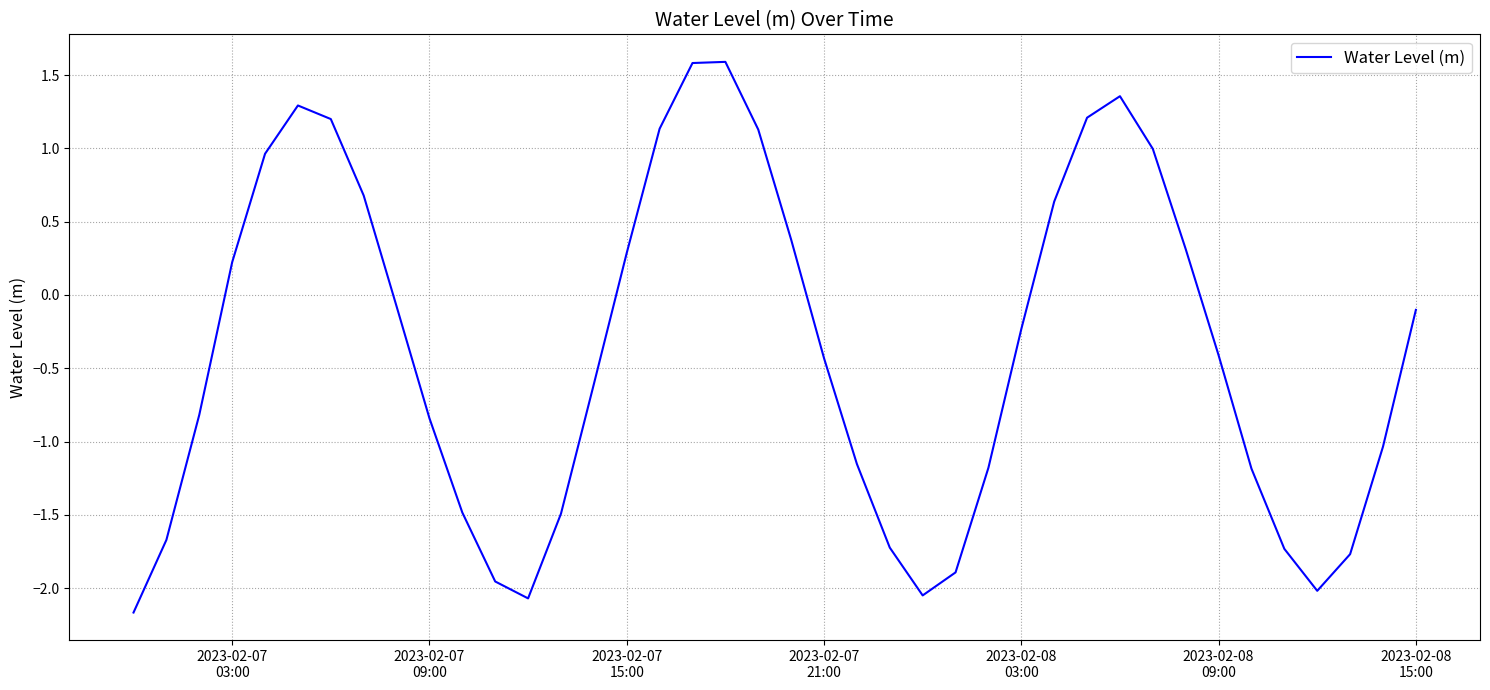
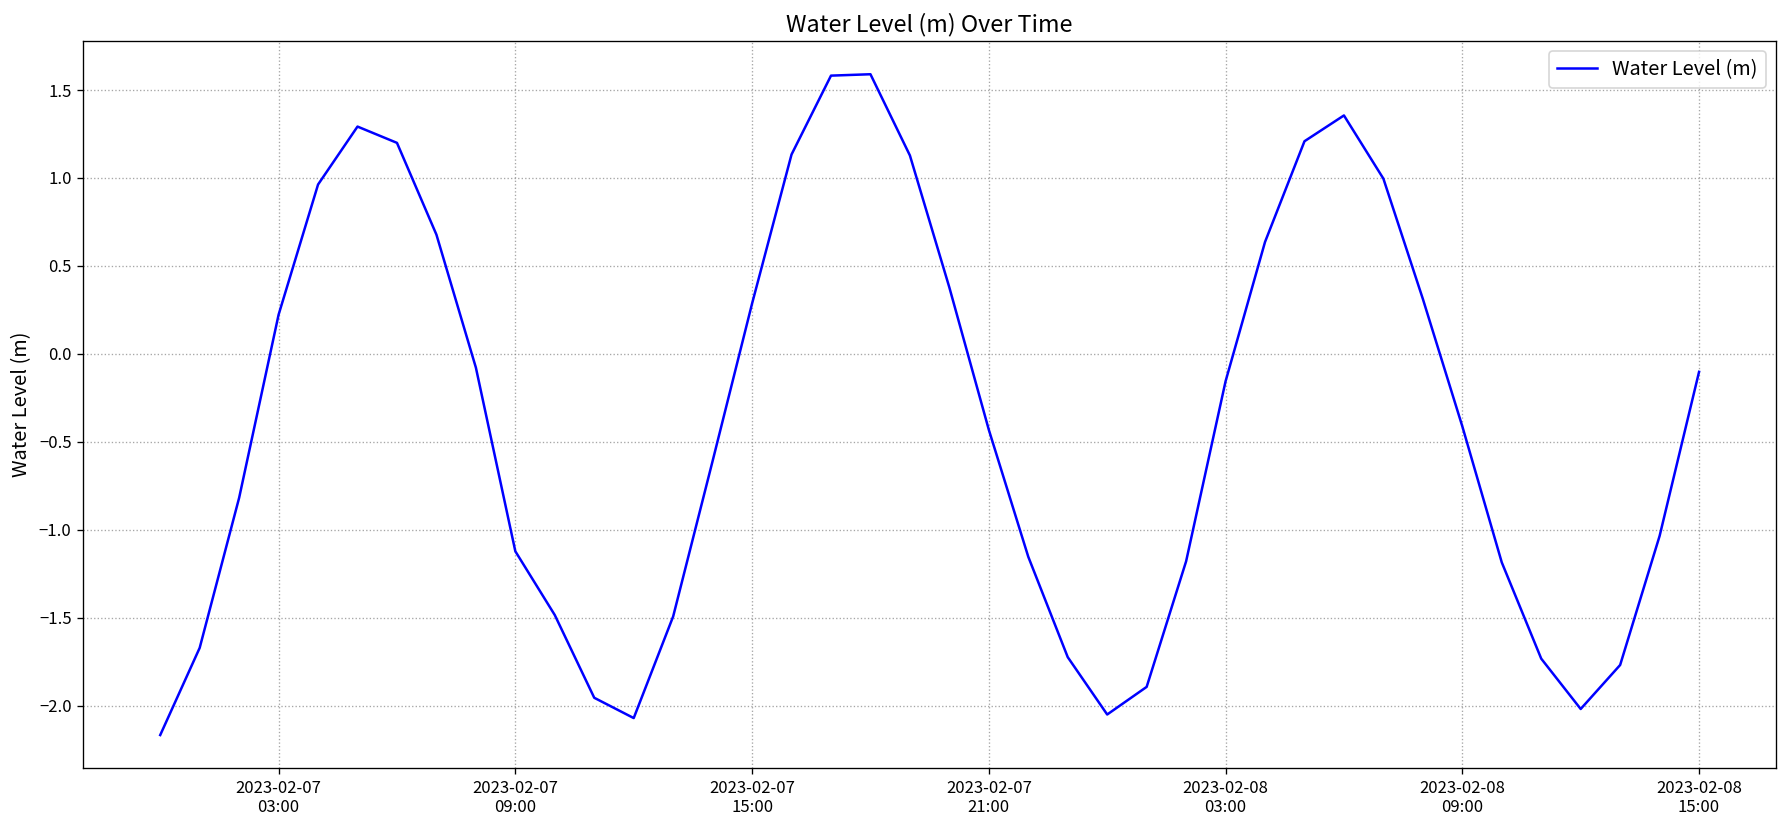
  {
    "2023-02-07 03:00": 0.22,
-   "2023-02-07 09:00": -0.84,
+   "2023-02-07 09:00": -1.12,
    "2023-02-07 15:00": 0.29,
    "2023-02-07 21:00": -0.43,
-   "2023-02-08 03:00": -0.23,
+   "2023-02-08 03:00": -0.16,
    "2023-02-08 09:00": -0.41,
    "2023-02-08 15:00": -0.10
  }
